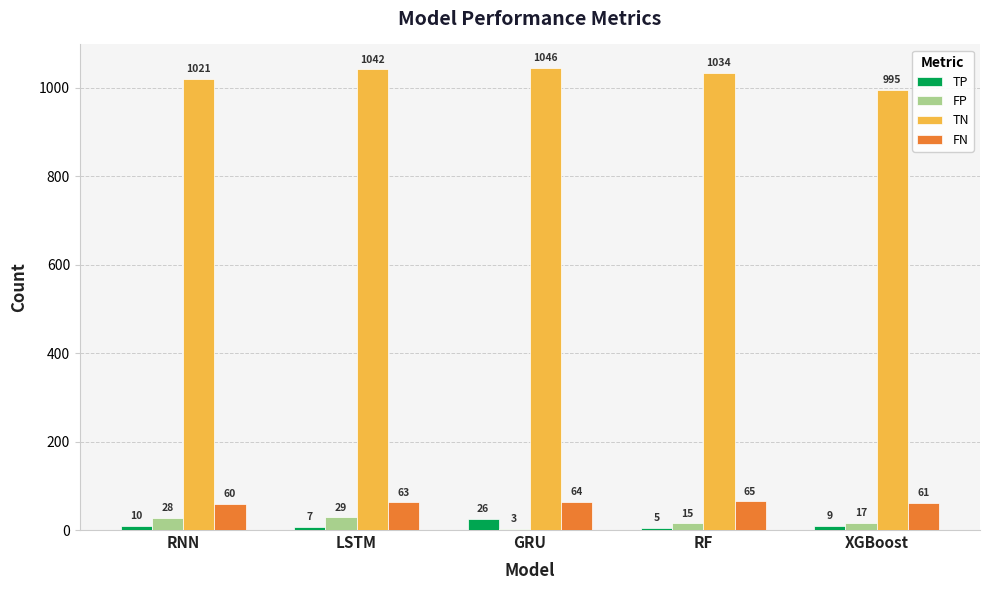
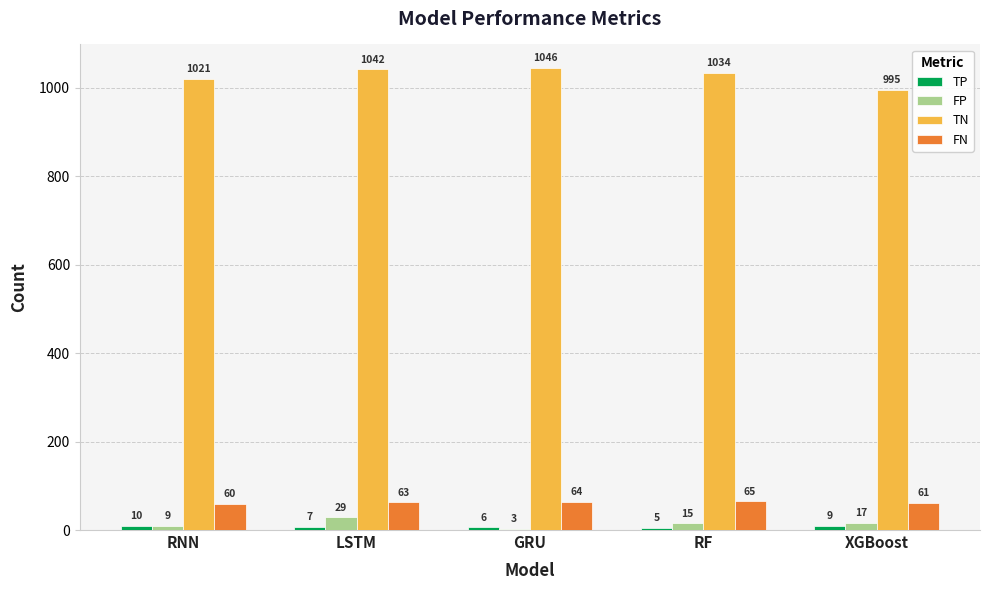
  {
    "TP": {
      "RNN": 10,
      "LSTM": 7,
-     "GRU": 26,
+     "GRU": 6,
      "RF": 5,
      "XGBoost": 9
    },
    "FP": {
-     "RNN": 28,
+     "RNN": 9,
      "LSTM": 29,
      "GRU": 3,
      "RF": 15,
      "XGBoost": 17
    },
    "TN": {
      "RNN": 1021,
      "LSTM": 1042,
      "GRU": 1046,
      "RF": 1034,
      "XGBoost": 995
    },
    "FN": {
      "RNN": 60,
      "LSTM": 63,
      "GRU": 64,
      "RF": 65,
      "XGBoost": 61
    }
  }
